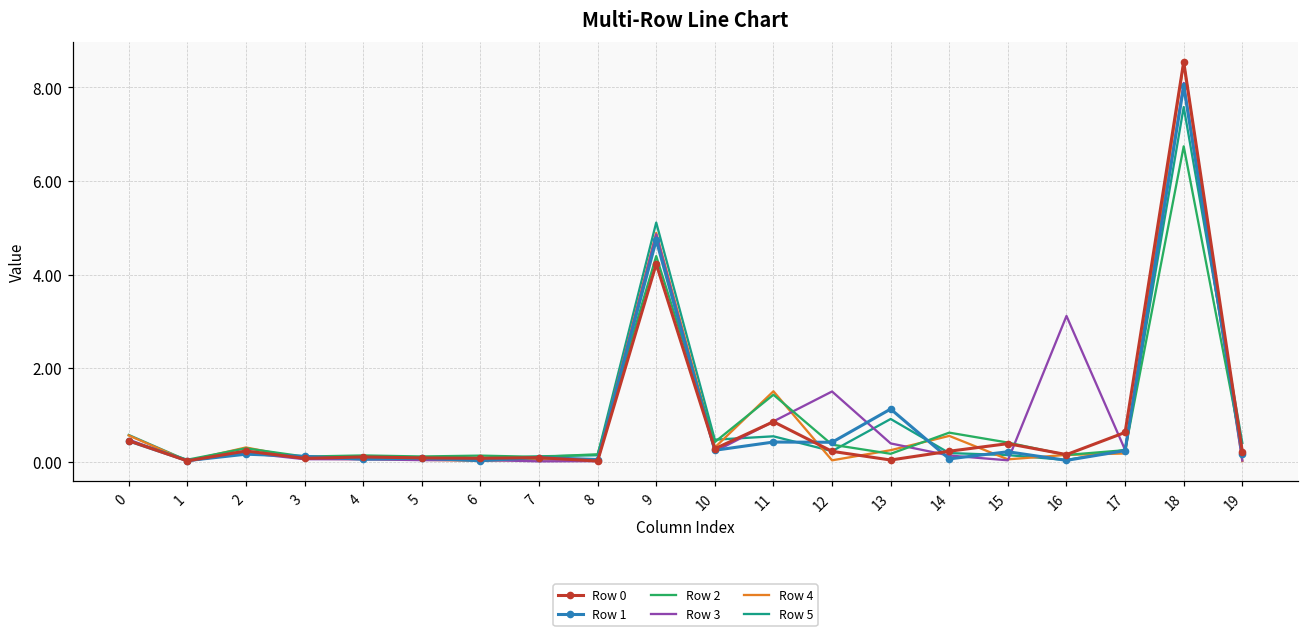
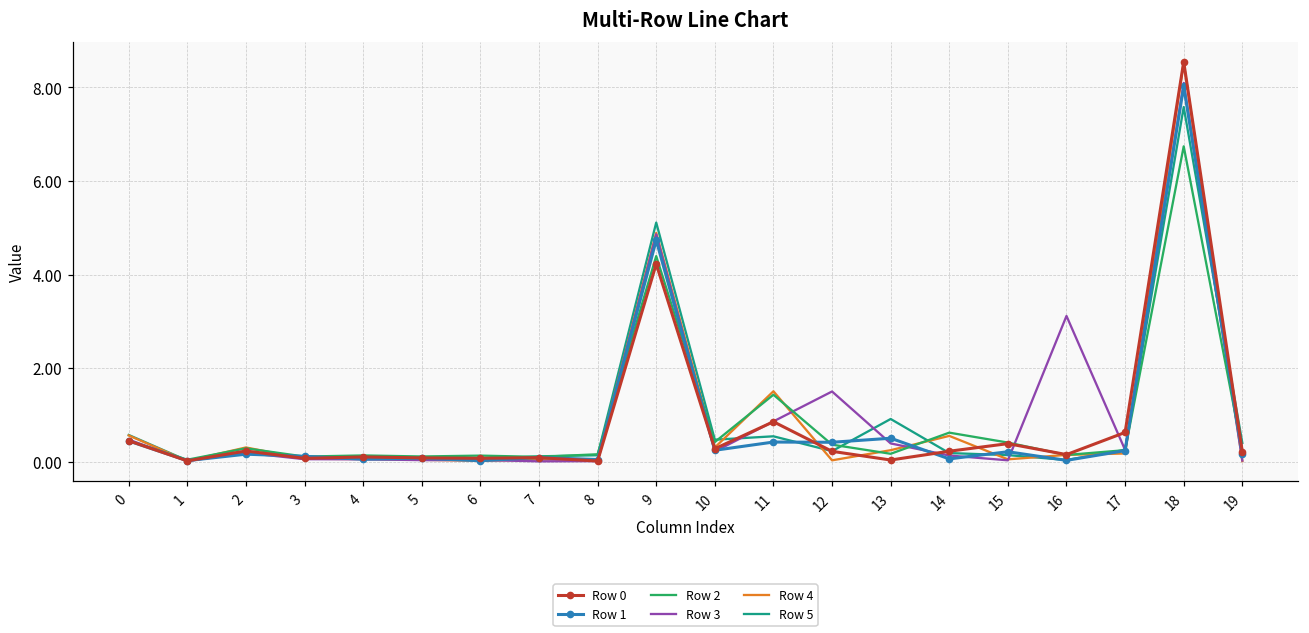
  {
    "Row 0": {
      "9": 4.2,
      "13": 0.0,
      "17": 0.6
    },
    "Row 1": {
      "9": 4.7,
      "11": 0.4,
-     "13": 1.1,
+     "13": 0.5,
      "14": 0.1,
      "15": 0.2,
      "18": 8.0
    },
    "Row 3": {
      "12": 1.5,
      "13": 0.4,
      "16": 3.1,
      "18": 8.1
    },
    "Row 4": {
      "11": 1.5,
      "12": 0.0,
      "13": 0.2,
      "14": 0.5,
      "17": 0.2
    }
  }
